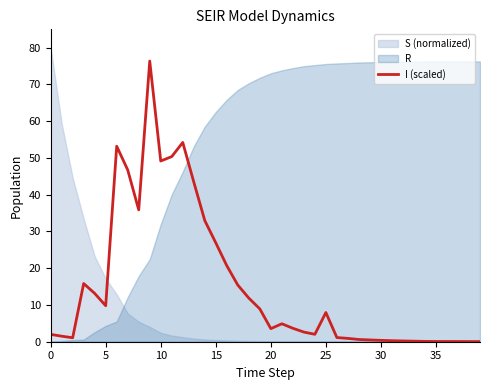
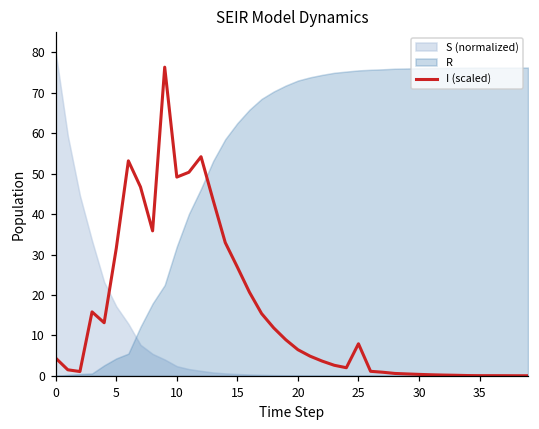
  {
    "I (scaled)": {
-     "0": 2,
-     "5": 10,
+     "0": 4,
+     "5": 32,
      "10": 49,
      "15": 27,
-     "20": 4,
+     "20": 6,
      "25": 8
    }
  }
